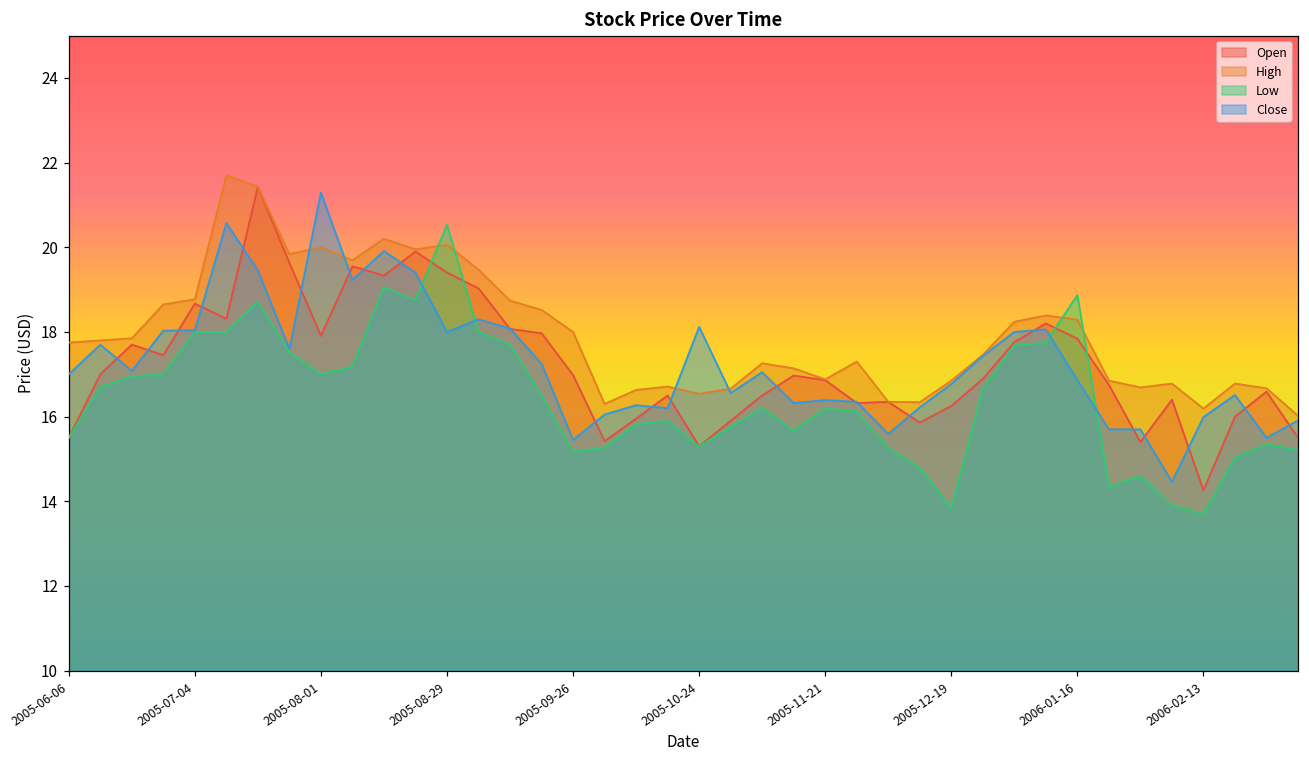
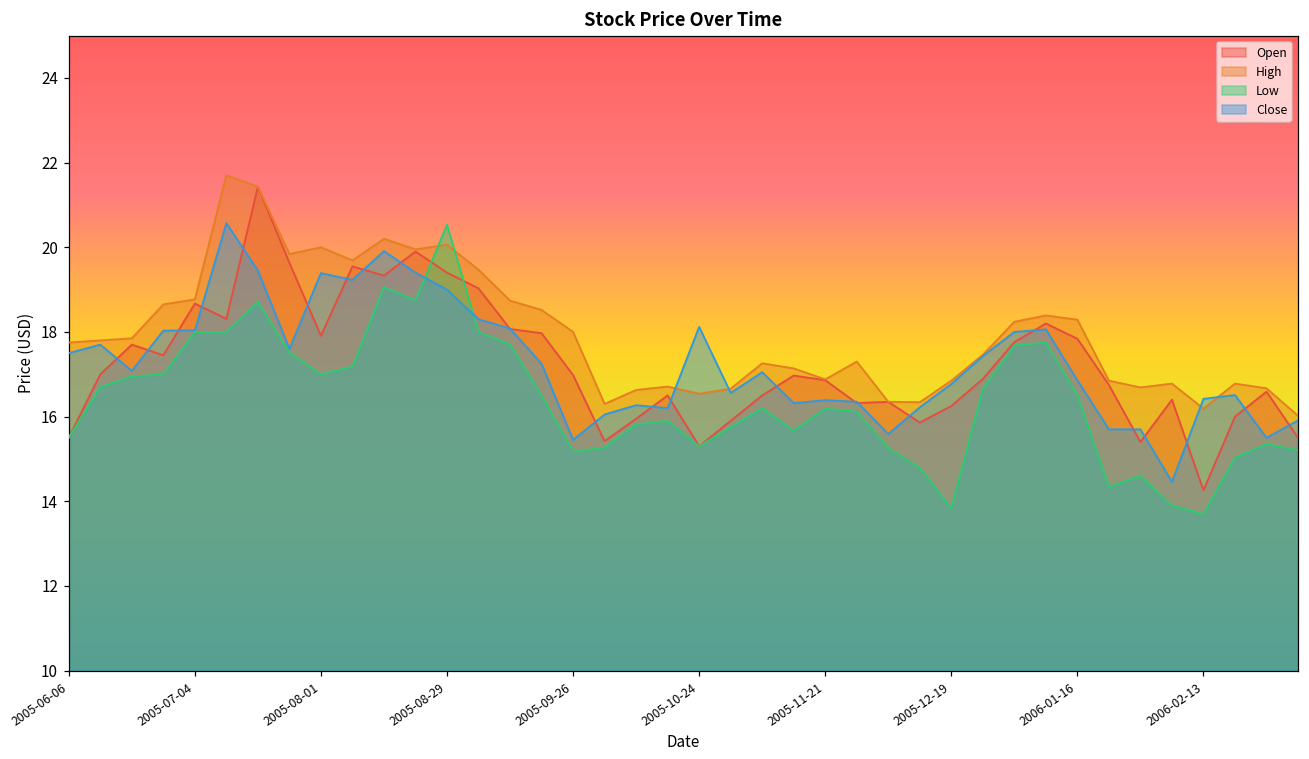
  {
    "Low": {
      "2005-08-01": 17.0,
      "2005-08-29": 20.5,
      "2005-09-26": 15.2,
      "2005-11-21": 16.2,
      "2005-12-19": 13.8,
-     "2006-01-16": 18.9,
+     "2006-01-16": 16.5,
      "2006-02-13": 13.7
    },
    "Close": {
-     "2005-06-06": 17.0,
-     "2005-08-01": 21.3,
-     "2005-08-29": 18,
+     "2005-06-06": 17.5,
+     "2005-08-01": 19.4,
+     "2005-08-29": 19,
      "2005-09-26": 15.5,
      "2005-10-24": 18.1,
      "2005-11-21": 16.4,
      "2005-12-19": 16.8,
      "2006-01-16": 16.9,
-     "2006-02-13": 16.0
+     "2006-02-13": 16.4
    }
  }
